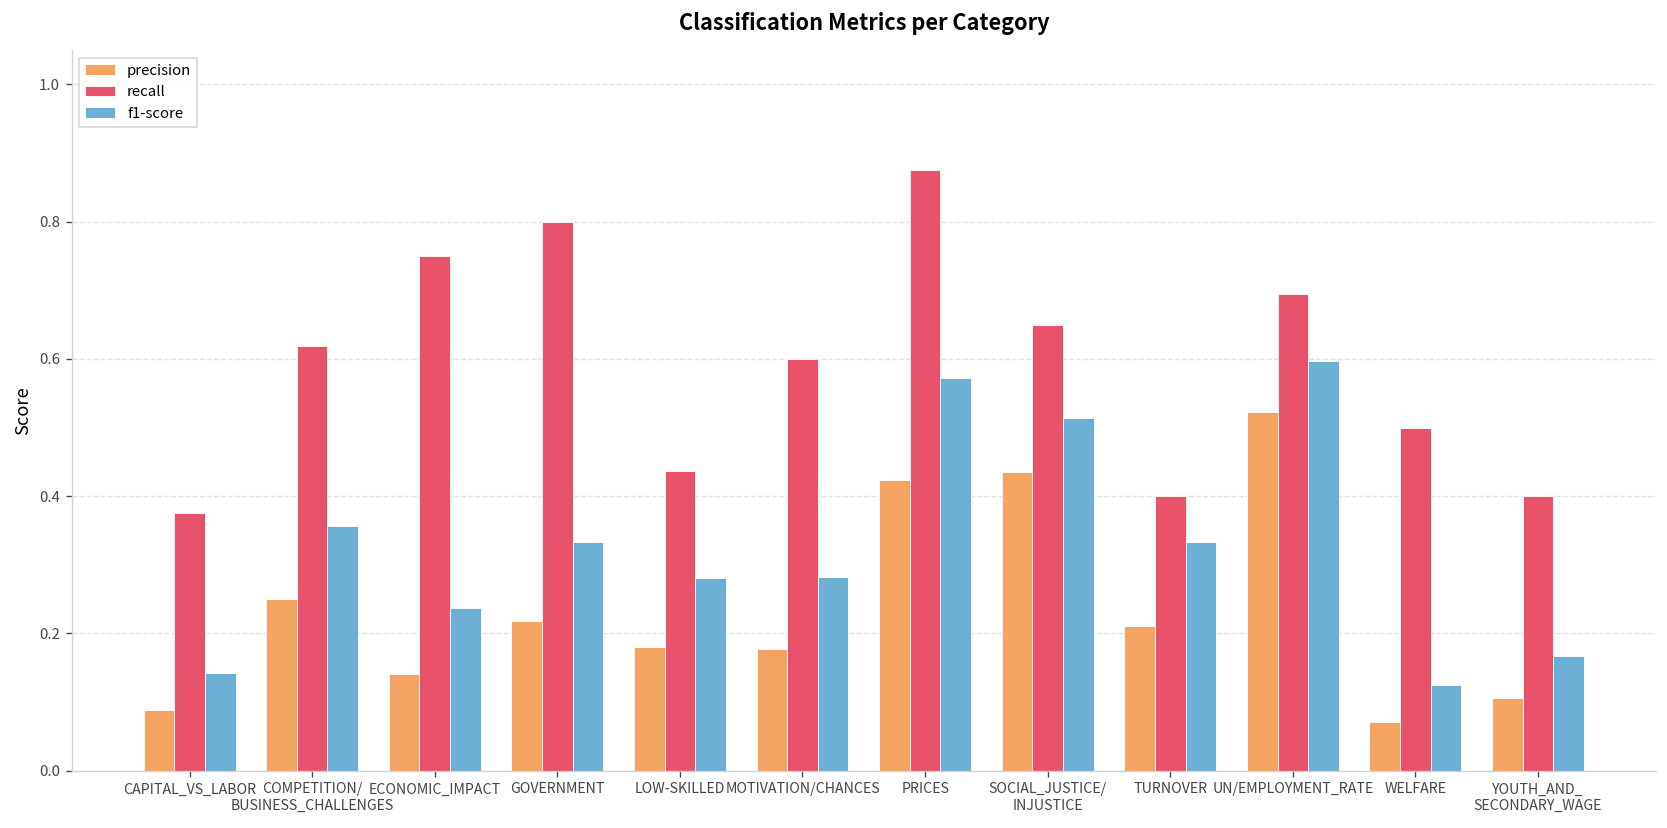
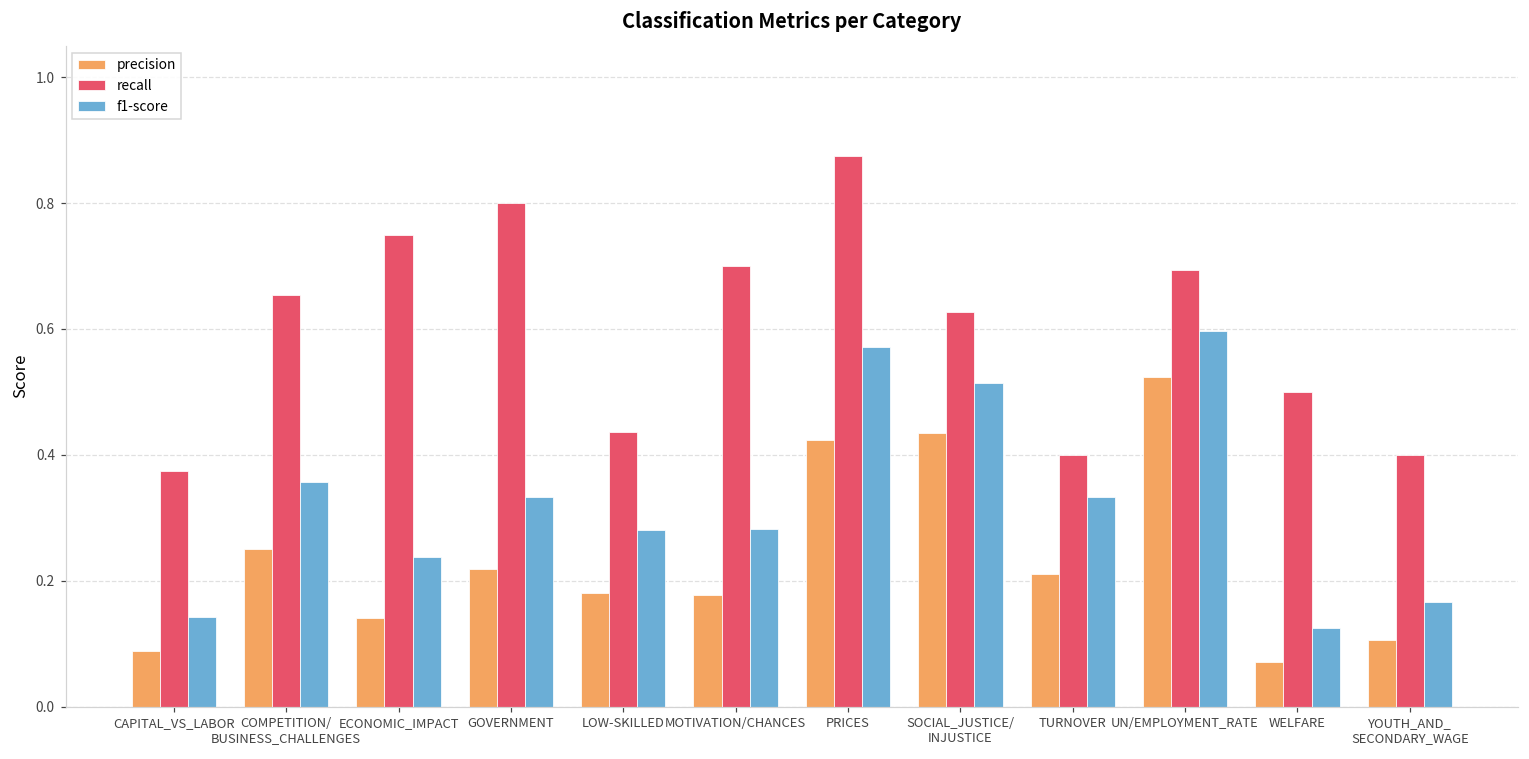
  {
    "recall": {
-     "COMPETITION/ BUSINESS_CHALLENGES": 0.62,
+     "COMPETITION/ BUSINESS_CHALLENGES": 0.65,
      "GOVERNMENT": 0.80,
      "LOW-SKILLED": 0.44,
-     "MOTIVATION/CHANCES": 0.6,
+     "MOTIVATION/CHANCES": 0.7,
      "PRICES": 0.88,
-     "SOCIAL_JUSTICE/ INJUSTICE": 0.65,
+     "SOCIAL_JUSTICE/ INJUSTICE": 0.63,
      "TURNOVER": 0.40,
      "UN/EMPLOYMENT_RATE": 0.69,
      "WELFARE": 0.50,
      "YOUTH_AND_ SECONDARY_WAGE": 0.40
    }
  }
